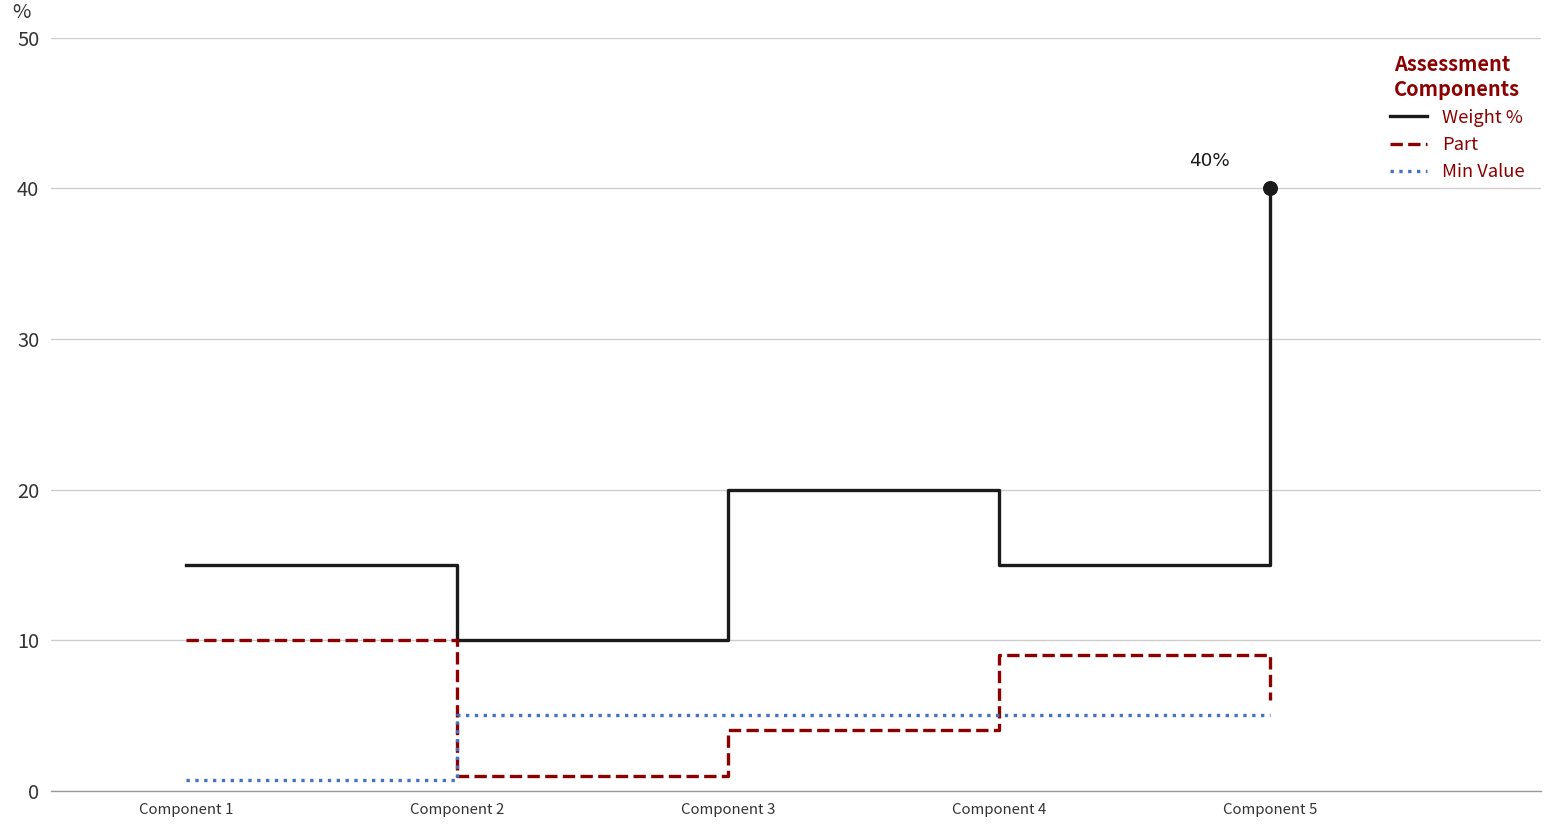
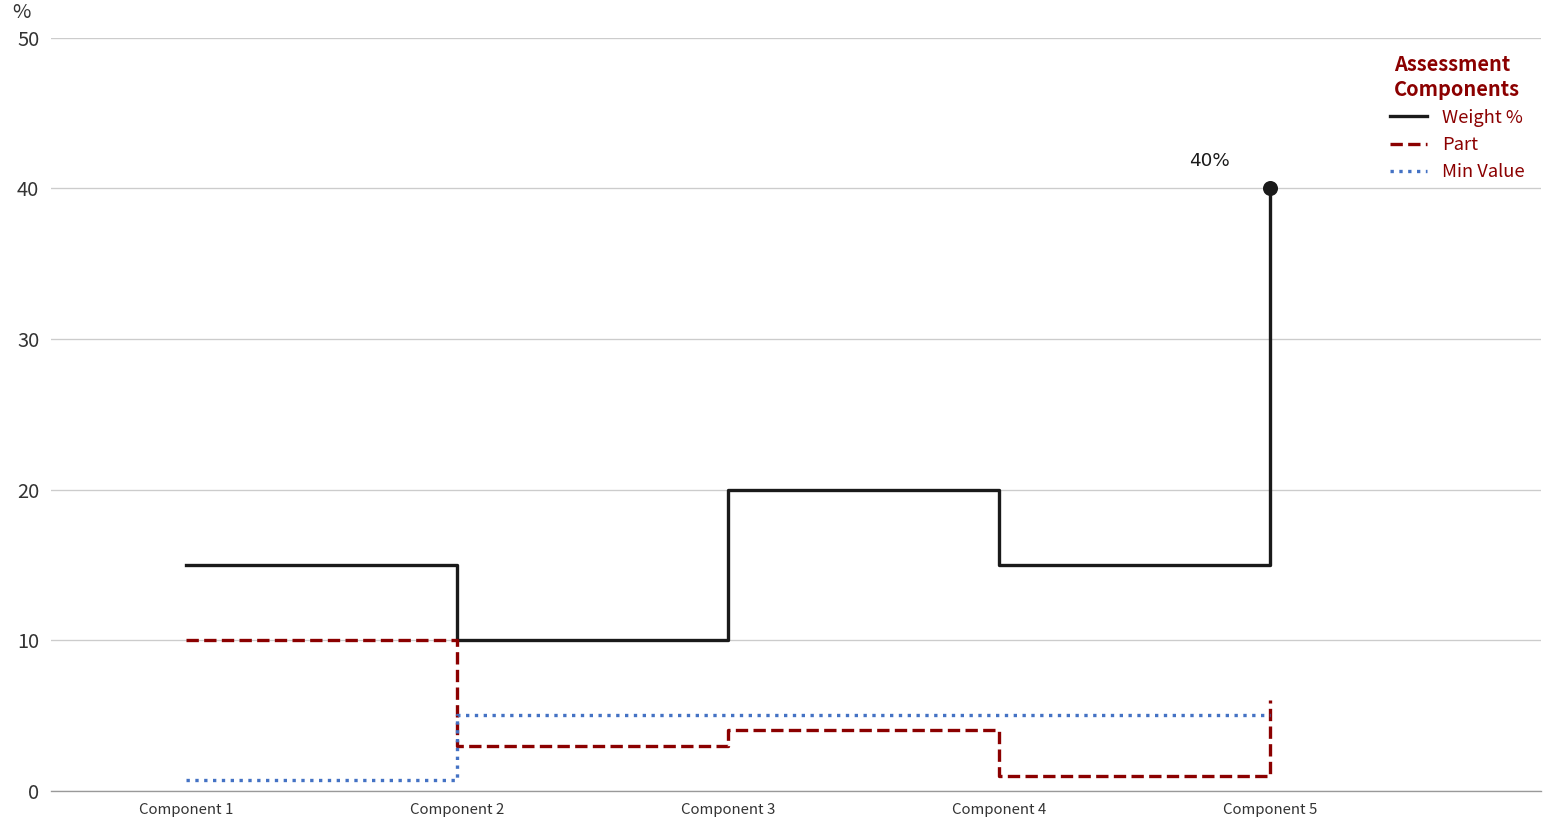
  {
    "Part": {
      "Component 1": 10,
-     "Component 2": 1,
+     "Component 2": 3,
      "Component 3": 4,
-     "Component 4": 9,
+     "Component 4": 1,
      "Component 5": 6
    },
    "Min Value": {
      "Component 1": 0.7,
      "Component 2": 5,
      "Component 3": 5,
      "Component 4": 5,
      "Component 5": 5
    }
  }
